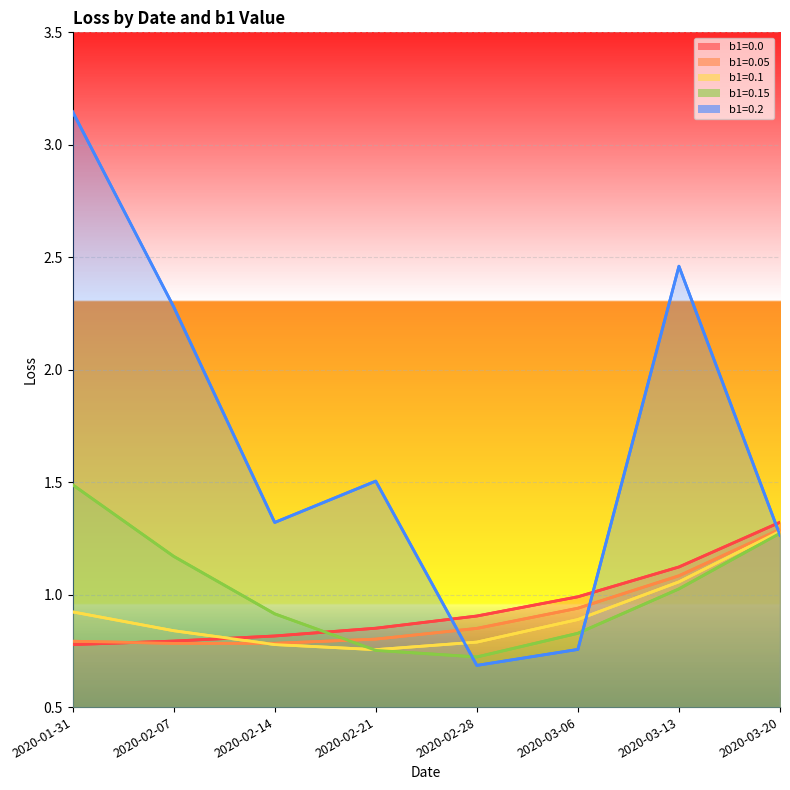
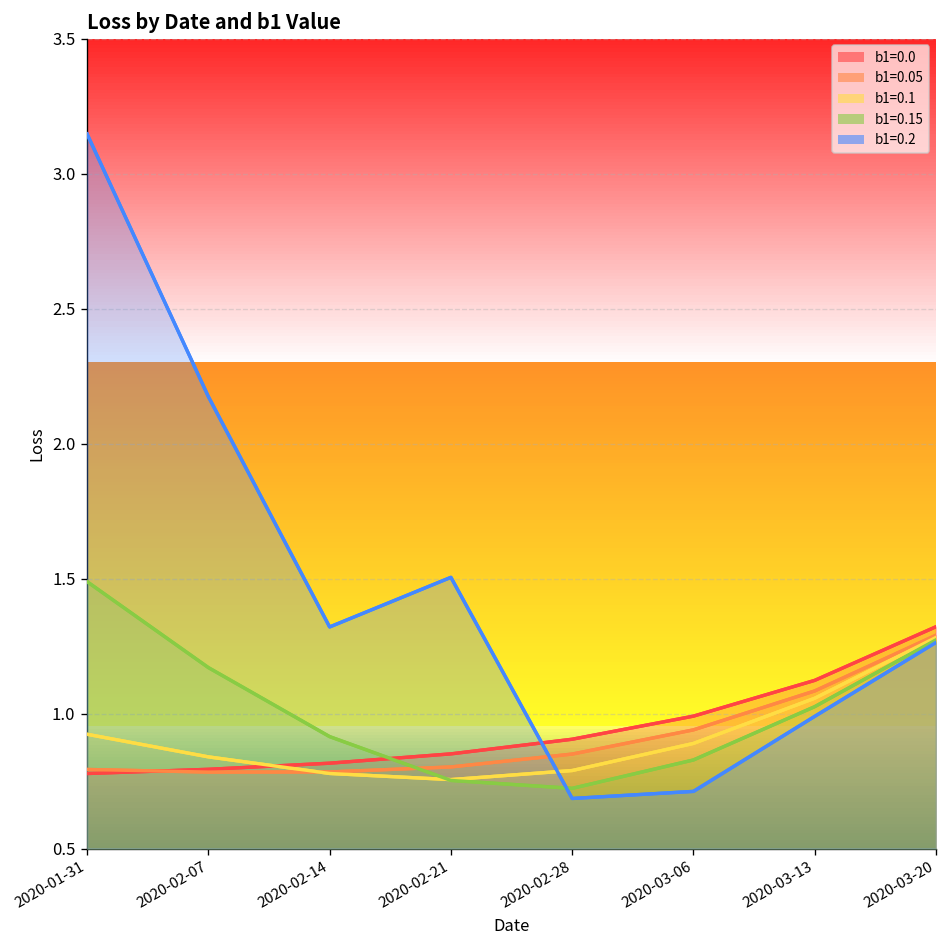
  {
    "b1=0.2": {
      "2020-01-31": 3.15,
-     "2020-02-07": 2.28,
+     "2020-02-07": 2.17,
      "2020-02-14": 1.32,
      "2020-02-21": 1.50,
      "2020-02-28": 0.69,
-     "2020-03-06": 0.76,
-     "2020-03-13": 2.46
+     "2020-03-06": 0.71,
+     "2020-03-13": 0.99
    }
  }
